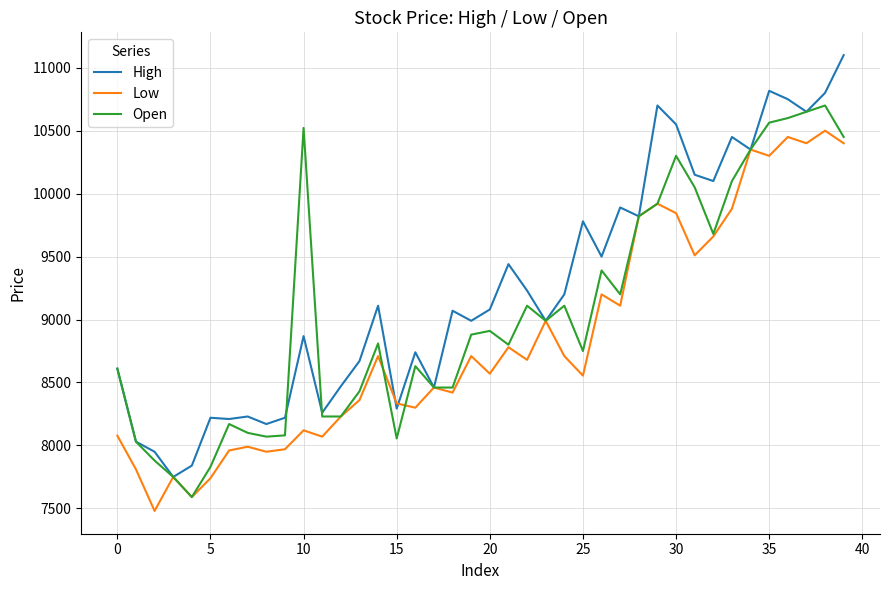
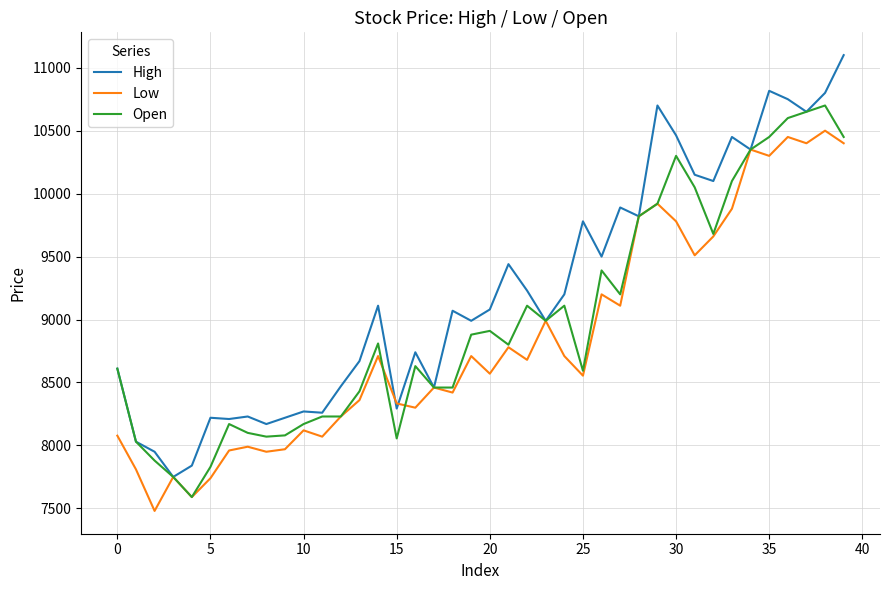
  {
    "High": {
      "5": 8220,
-     "10": 8870,
+     "10": 8270,
      "15": 8290,
      "20": 9080,
      "25": 9780,
-     "30": 10550,
+     "30": 10460,
      "35": 10820
    },
    "Low": {
      "0": 8080,
      "5": 7740,
      "10": 8120,
      "15": 8330,
      "20": 8570,
      "25": 8550,
-     "30": 9840,
+     "30": 9780,
      "35": 10300
    },
    "Open": {
      "5": 7830,
-     "10": 10520,
+     "10": 8170,
      "15": 8060,
      "20": 8910,
-     "25": 8750,
+     "25": 8590,
      "30": 10300,
-     "35": 10560
+     "35": 10450
    }
  }
